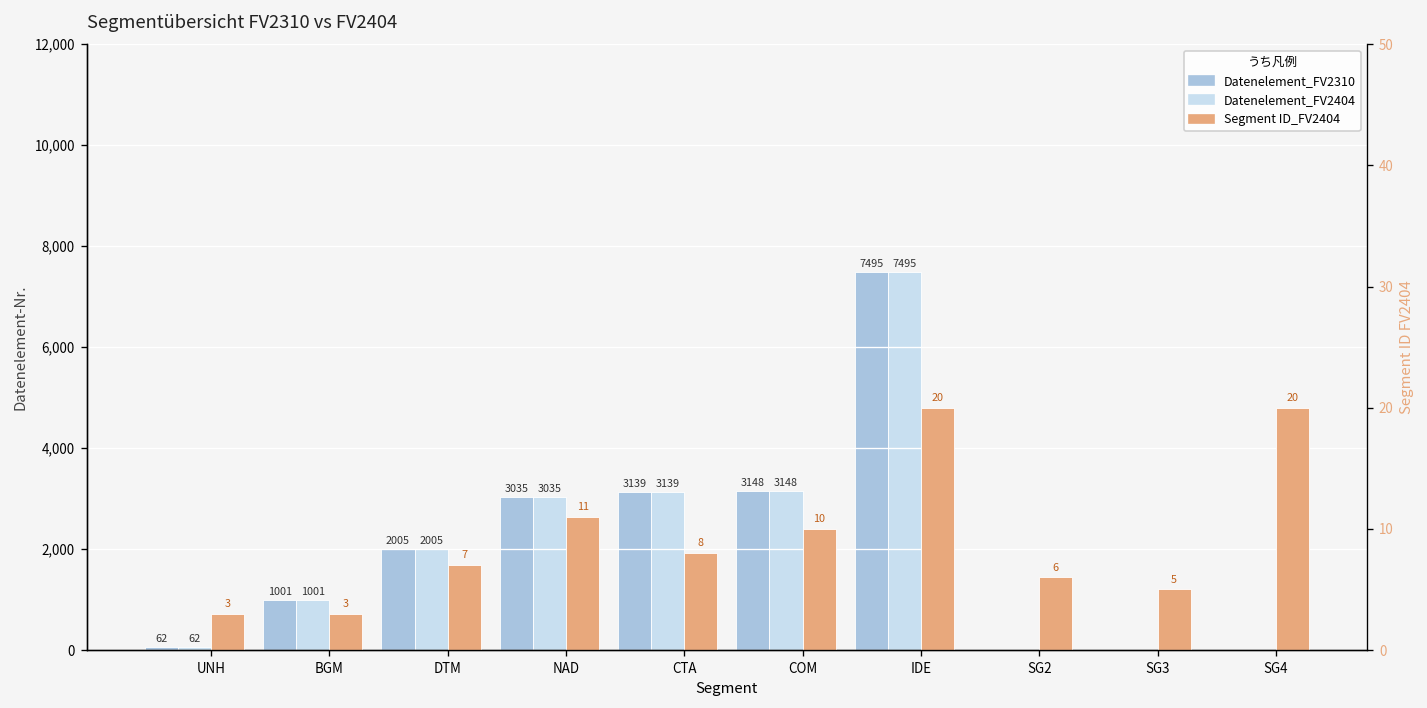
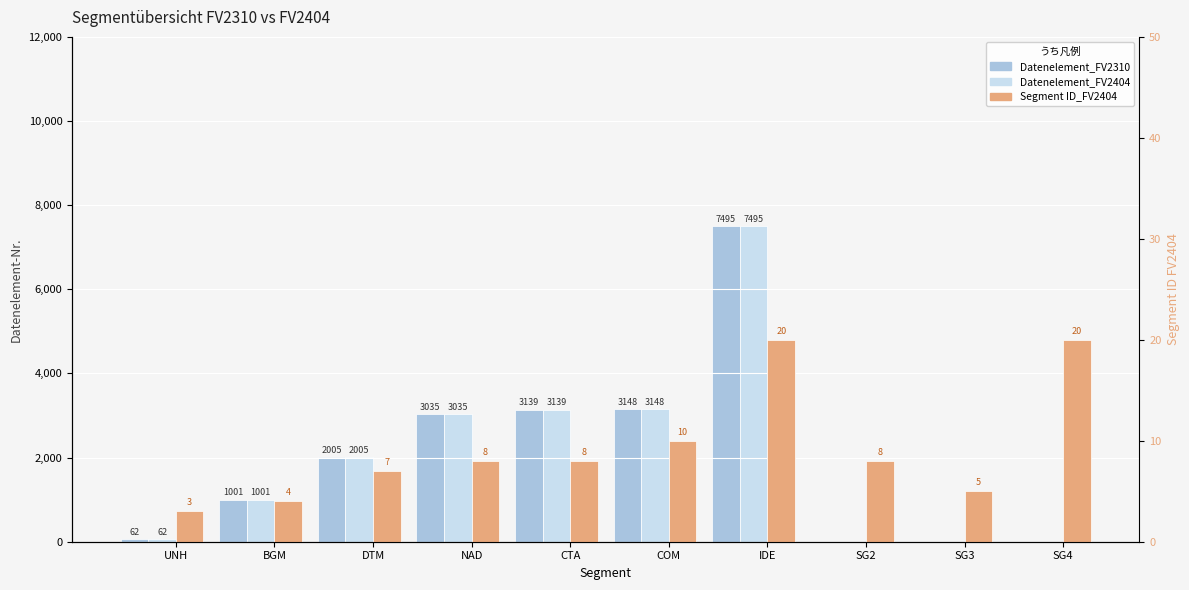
  {
    "Segment ID_FV2404": {
      "UNH": 3,
-     "BGM": 3,
+     "BGM": 4,
      "DTM": 7,
-     "NAD": 11,
+     "NAD": 8,
      "CTA": 8,
      "COM": 10,
      "IDE": 20,
-     "SG2": 6,
+     "SG2": 8,
      "SG3": 5,
      "SG4": 20
    }
  }
